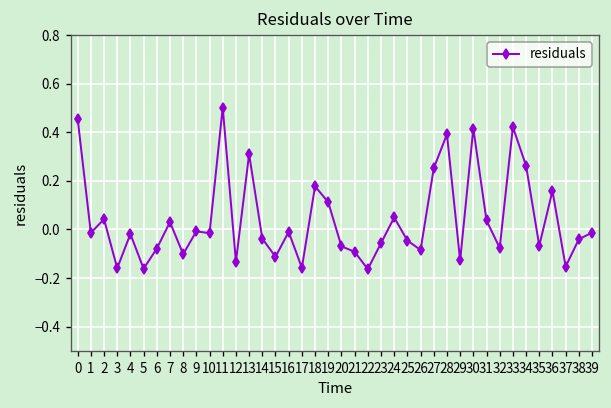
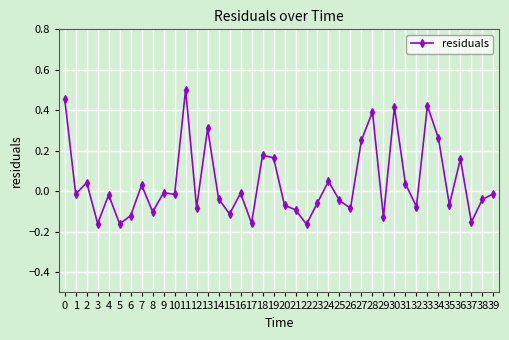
  {
    "0": 0.46,
    "1": -0.01,
    "2": 0.04,
    "3": -0.16,
    "4": -0.02,
    "5": -0.16,
-   "6": -0.08,
+   "6": -0.12,
    "7": 0.03,
    "8": -0.10,
    "9": -0.01,
    "10": -0.02,
    "11": 0.50,
-   "12": -0.13,
+   "12": -0.08,
    "13": 0.31,
    "14": -0.04,
    "15": -0.11,
    "16": -0.01,
    "17": -0.16,
    "18": 0.18,
-   "19": 0.11,
+   "19": 0.17,
    "20": -0.07,
    "21": -0.09,
    "22": -0.16,
    "23": -0.06,
    "24": 0.05,
    "25": -0.05,
    "26": -0.08,
    "27": 0.25,
    "28": 0.39,
    "29": -0.13,
    "30": 0.42,
    "31": 0.04,
    "32": -0.08,
    "33": 0.42,
    "34": 0.26,
    "35": -0.07,
    "36": 0.16,
    "37": -0.15,
    "38": -0.04,
    "39": -0.01
  }
